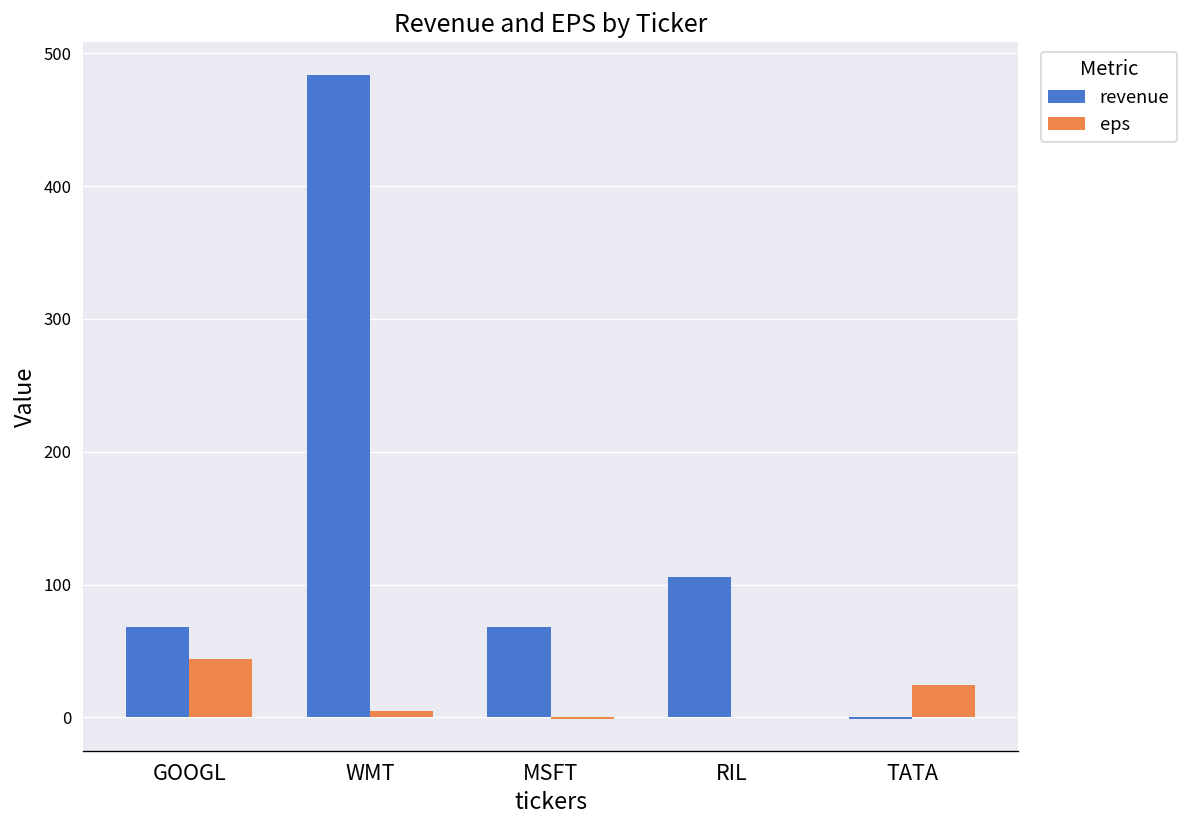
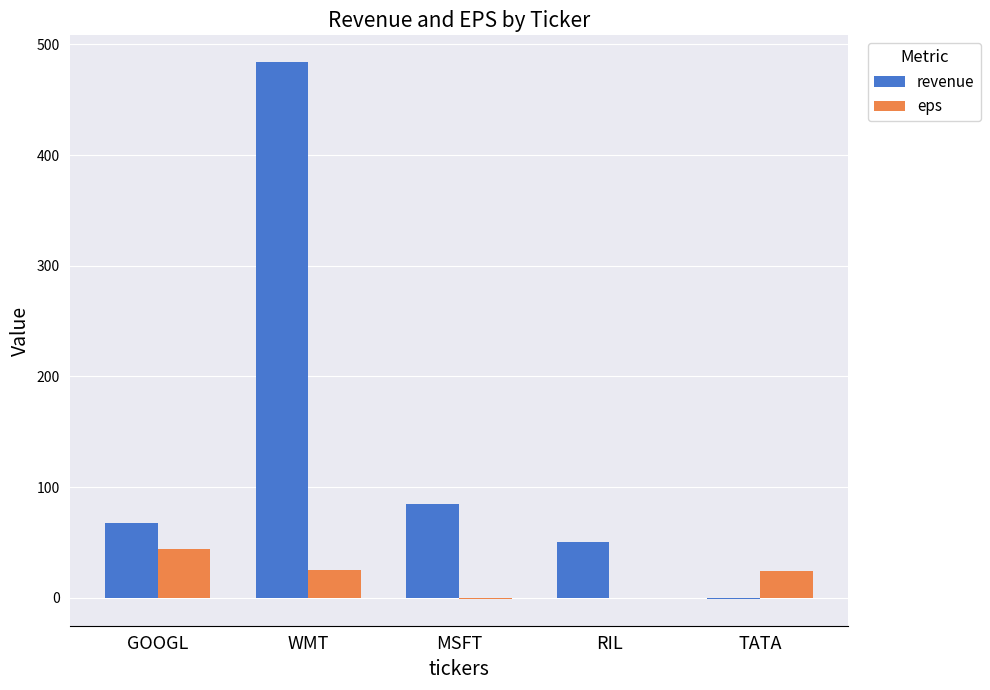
  {
    "revenue": {
      "GOOGL": 68,
      "WMT": 484,
-     "MSFT": 68,
-     "RIL": 106
+     "MSFT": 85,
+     "RIL": 50
    },
    "eps": {
      "GOOGL": 44,
-     "WMT": 5,
+     "WMT": 25,
      "RIL": 0,
      "TATA": 25
    }
  }
